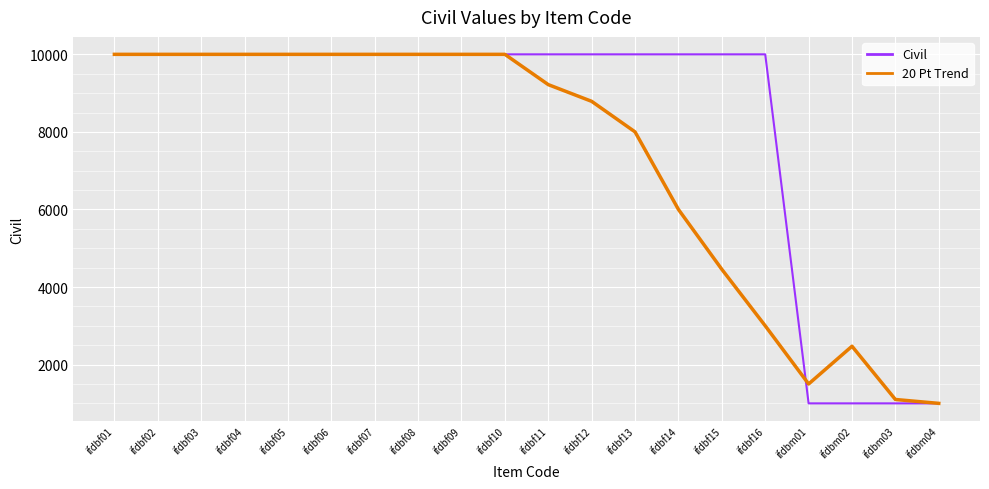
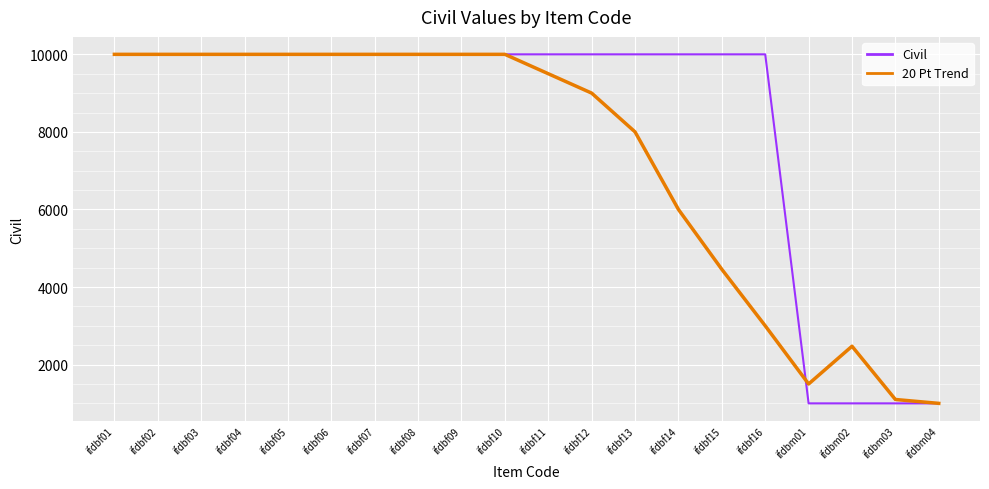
  {
    "Civil": {
      "ifdbf11": 10000,
      "ifdbf12": 10000,
      "ifdbf13": 10000,
      "ifdbf14": 10000,
      "ifdbf15": 10000,
      "ifdbf16": 10000,
      "ifdbm01": 1000,
      "ifdbm02": 1000,
      "ifdbm03": 1000
    },
    "20 Pt Trend": {
-     "ifdbf11": 9200,
-     "ifdbf12": 8800,
+     "ifdbf11": 9500,
+     "ifdbf12": 9000,
      "ifdbf13": 8000,
      "ifdbf14": 6000,
      "ifdbf15": 4500,
      "ifdbf16": 3000,
      "ifdbm01": 1500,
      "ifdbm02": 2500,
      "ifdbm03": 1100
    }
  }
